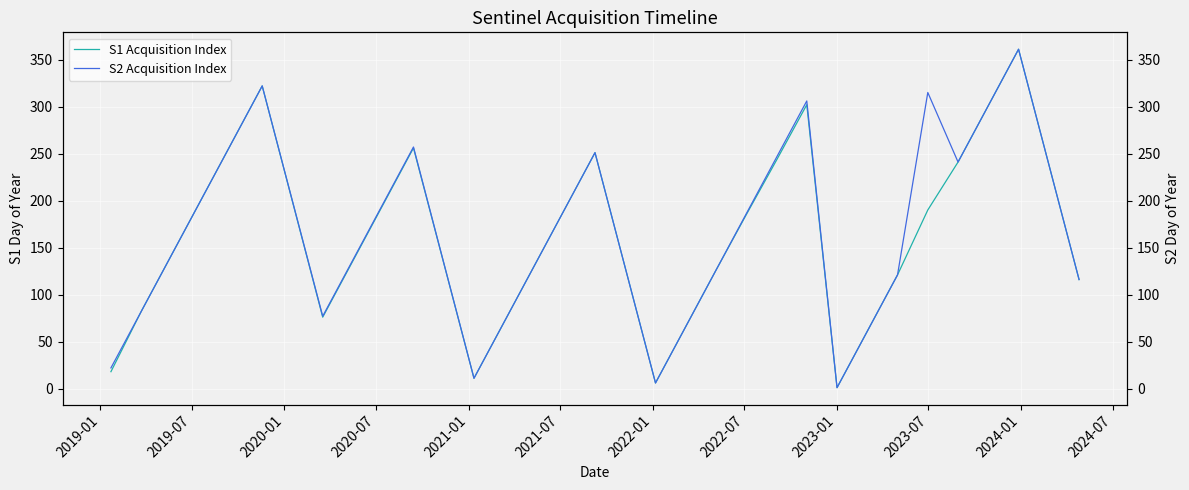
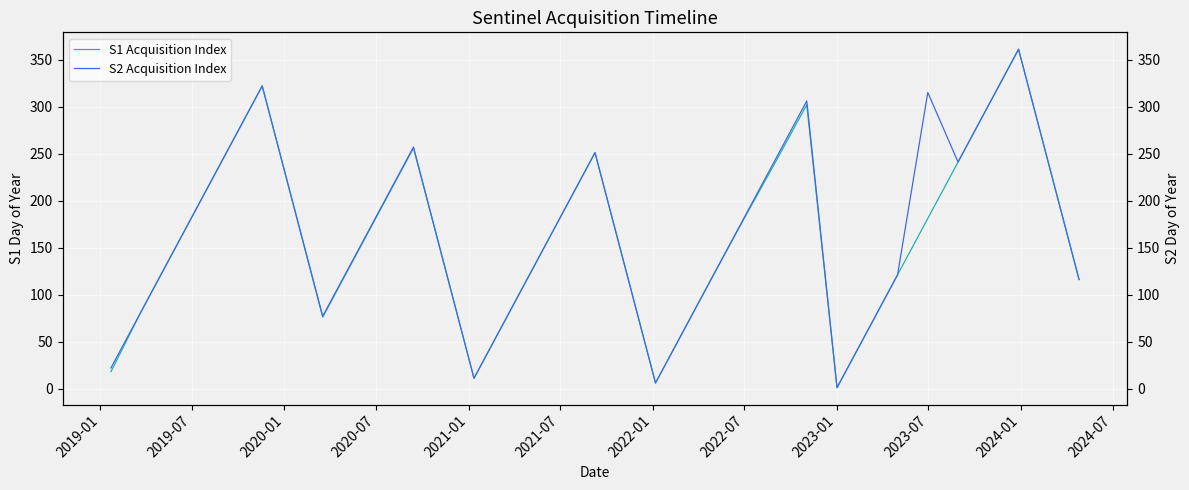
  {
    "S1 Acquisition Index": {
      "2023-01": 0,
-     "2023-07": 190
+     "2023-07": 180
    },
    "S2 Acquisition Index": {
      "2023-01": 0,
      "2023-07": 320
    }
  }
